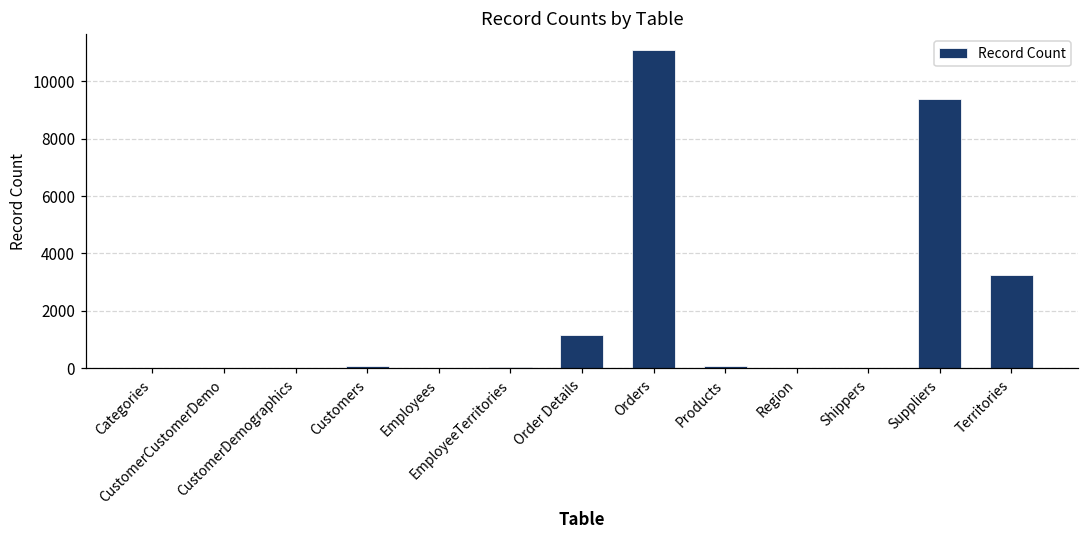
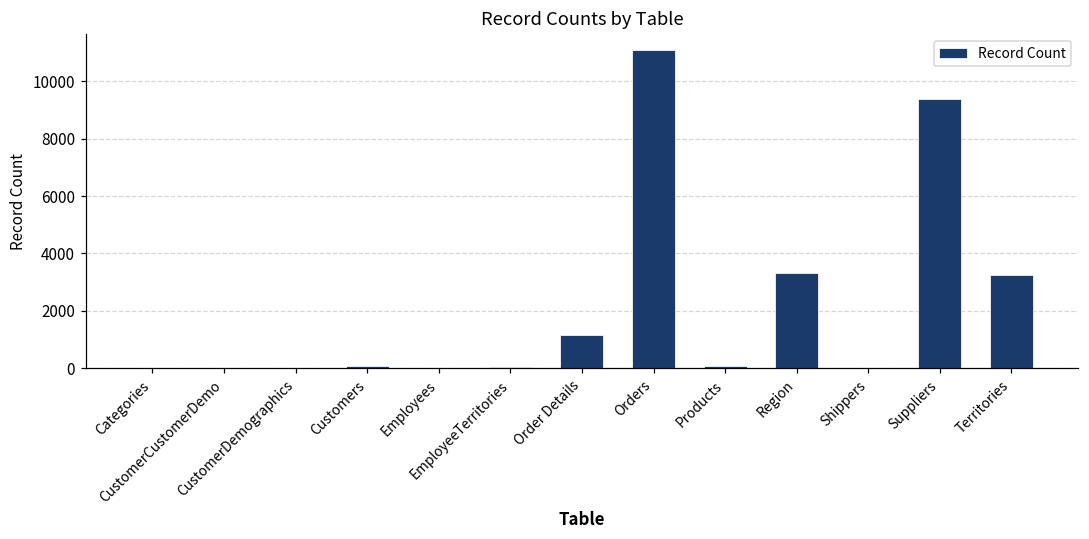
  {
    "CustomerCustomerDemo": 0,
    "CustomerDemographics": 0,
    "Order Details": 1100,
    "Orders": 11100,
-   "Region": 0,
+   "Region": 3300,
    "Suppliers": 9400,
    "Territories": 3300
  }
